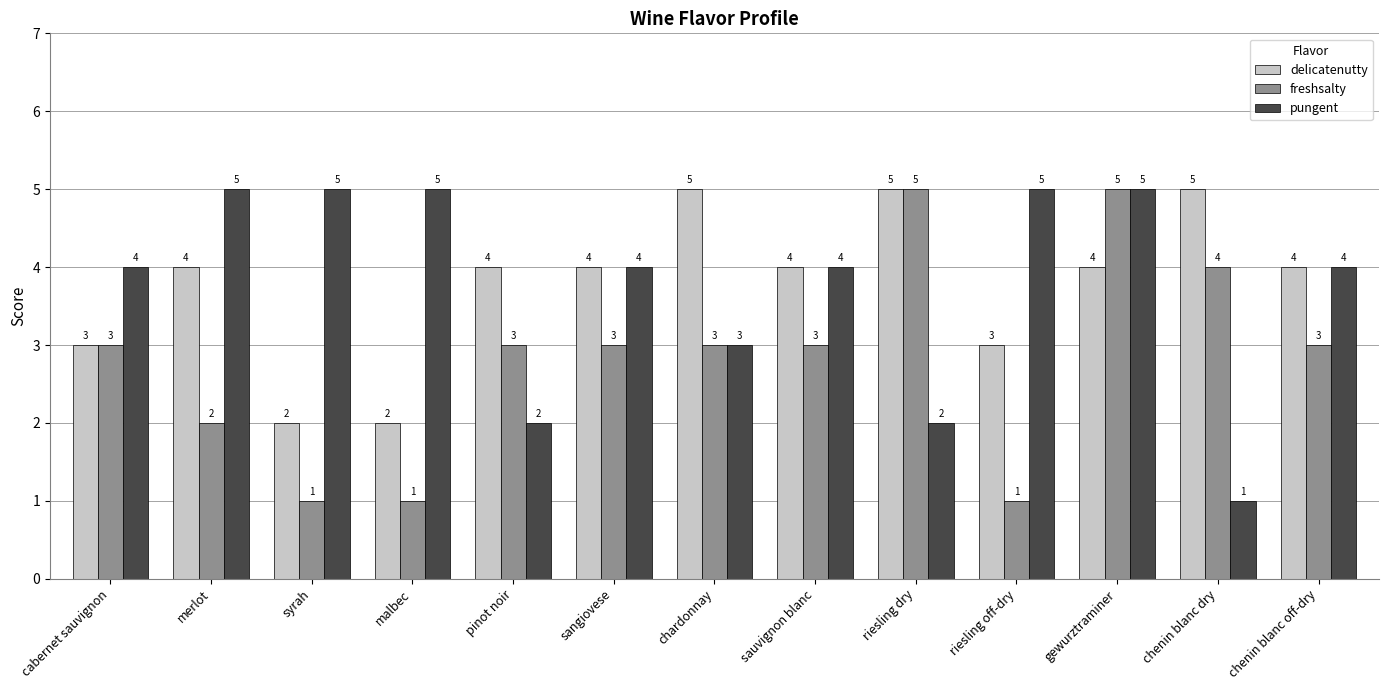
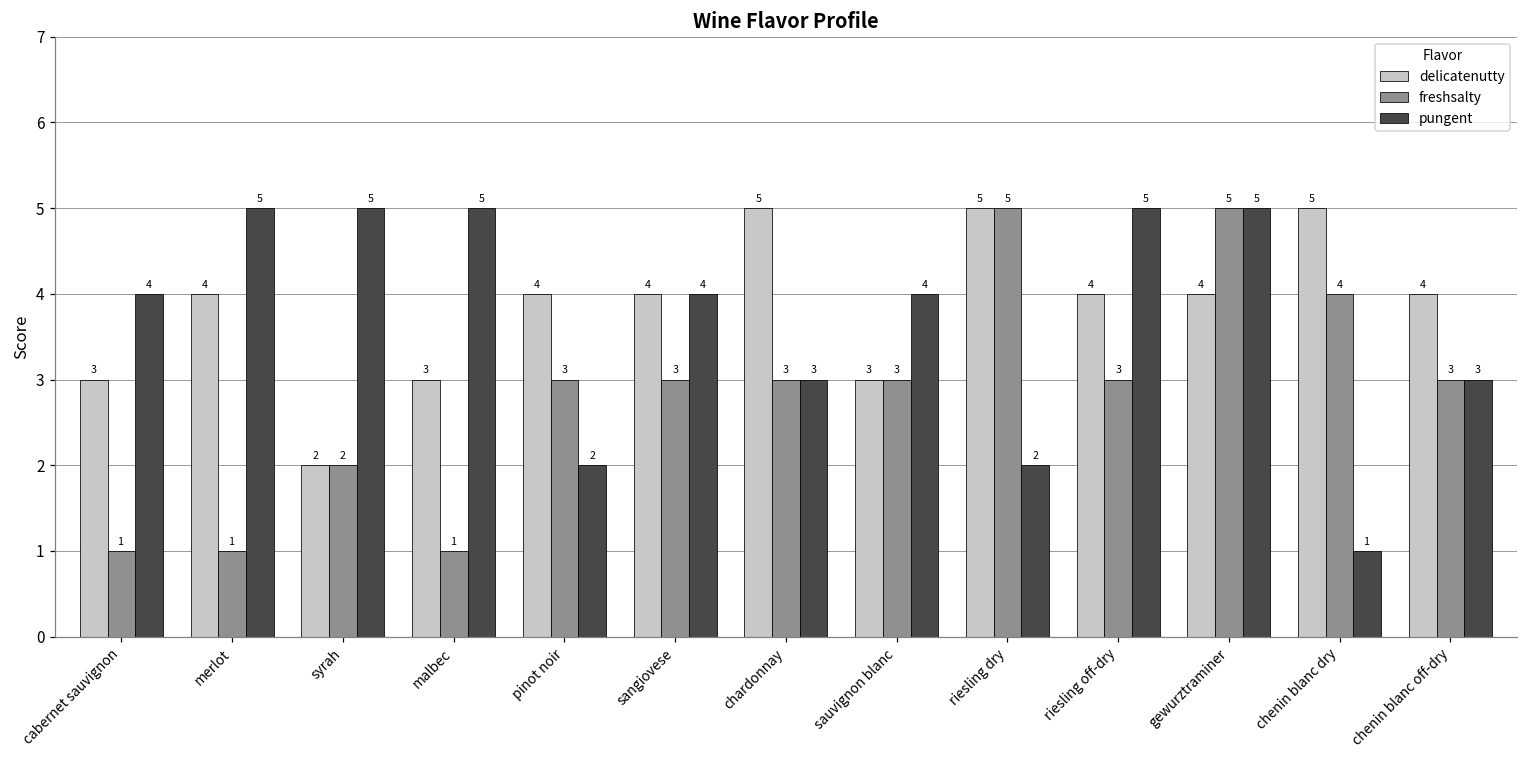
  {
    "delicatenutty": {
      "cabernet sauvignon": 3,
      "merlot": 4,
      "syrah": 2,
-     "malbec": 2,
+     "malbec": 3,
      "pinot noir": 4,
      "sangiovese": 4,
      "chardonnay": 5,
-     "sauvignon blanc": 4,
+     "sauvignon blanc": 3,
      "riesling dry": 5,
-     "riesling off-dry": 3,
+     "riesling off-dry": 4,
      "gewurztraminer": 4,
      "chenin blanc dry": 5,
      "chenin blanc off-dry": 4
    },
    "freshsalty": {
-     "cabernet sauvignon": 3,
-     "merlot": 2,
-     "syrah": 1,
+     "cabernet sauvignon": 1,
+     "merlot": 1,
+     "syrah": 2,
      "malbec": 1,
      "pinot noir": 3,
      "sangiovese": 3,
      "chardonnay": 3,
      "sauvignon blanc": 3,
      "riesling dry": 5,
-     "riesling off-dry": 1,
+     "riesling off-dry": 3,
      "gewurztraminer": 5,
      "chenin blanc dry": 4,
      "chenin blanc off-dry": 3
    },
    "pungent": {
      "cabernet sauvignon": 4,
      "merlot": 5,
      "syrah": 5,
      "malbec": 5,
      "pinot noir": 2,
      "sangiovese": 4,
      "chardonnay": 3,
      "sauvignon blanc": 4,
      "riesling dry": 2,
      "riesling off-dry": 5,
      "gewurztraminer": 5,
      "chenin blanc dry": 1,
-     "chenin blanc off-dry": 4
+     "chenin blanc off-dry": 3
    }
  }
